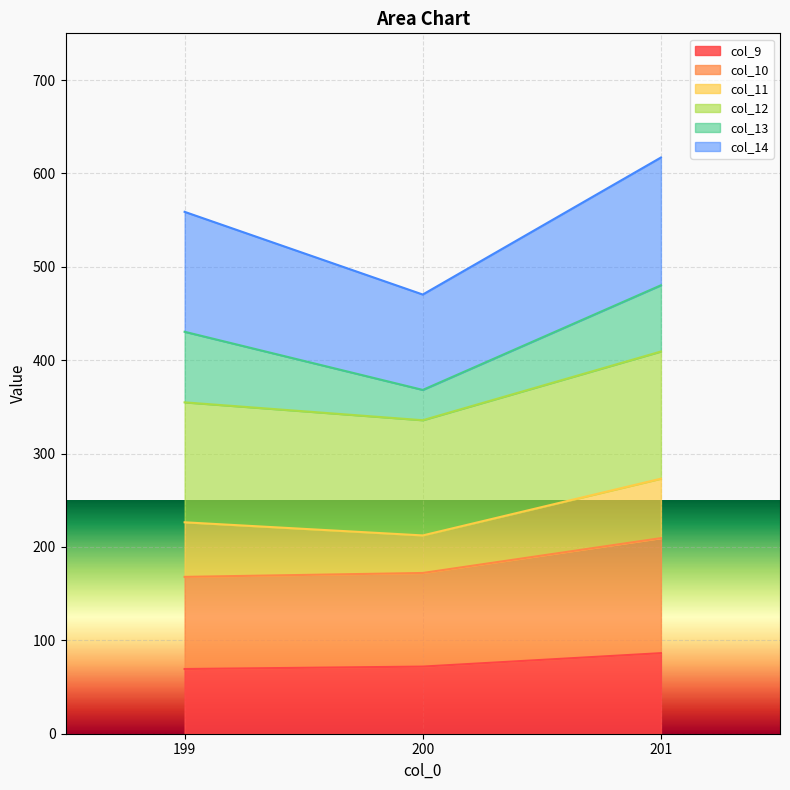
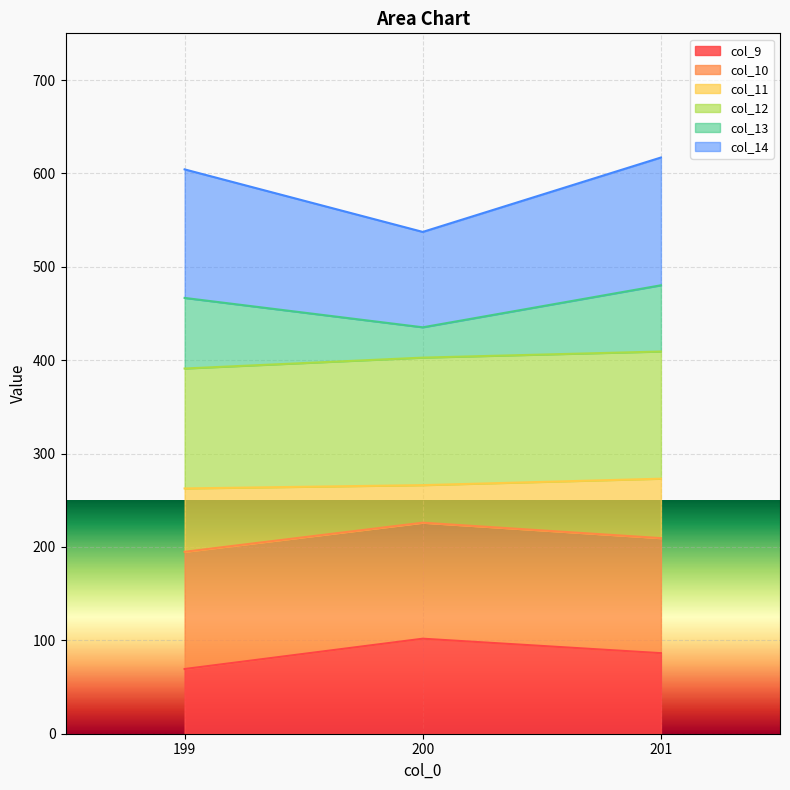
  {
    "col_9": {
      "199": 70,
-     "200": 70,
+     "200": 100,
      "201": 90
    },
    "col_10": {
-     "199": 100,
-     "200": 100,
+     "199": 130,
+     "200": 120,
      "201": 120
    },
    "col_11": {
-     "199": 60,
+     "199": 70,
      "200": 40,
      "201": 60
    },
    "col_12": {
      "199": 130,
-     "200": 120,
+     "200": 140,
      "201": 140
    },
    "col_13": {
      "199": 80,
      "200": 30,
      "201": 70
    },
    "col_14": {
-     "199": 130,
+     "199": 140,
      "200": 100,
      "201": 140
    }
  }
